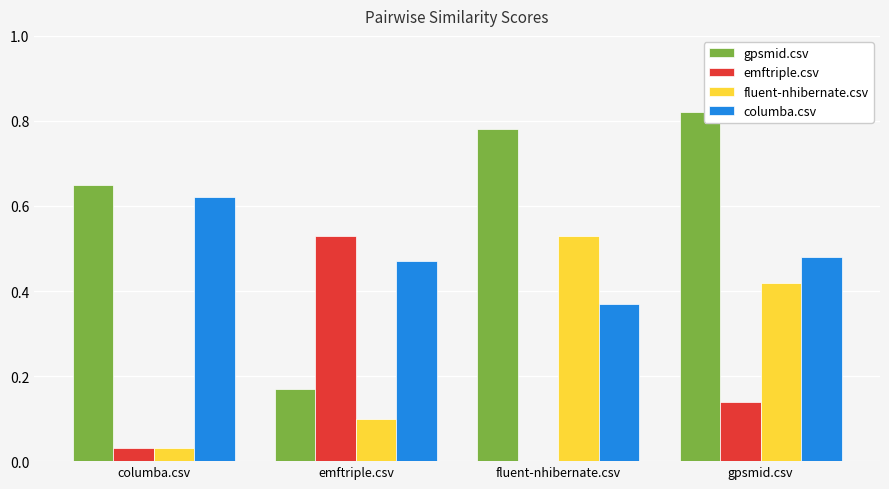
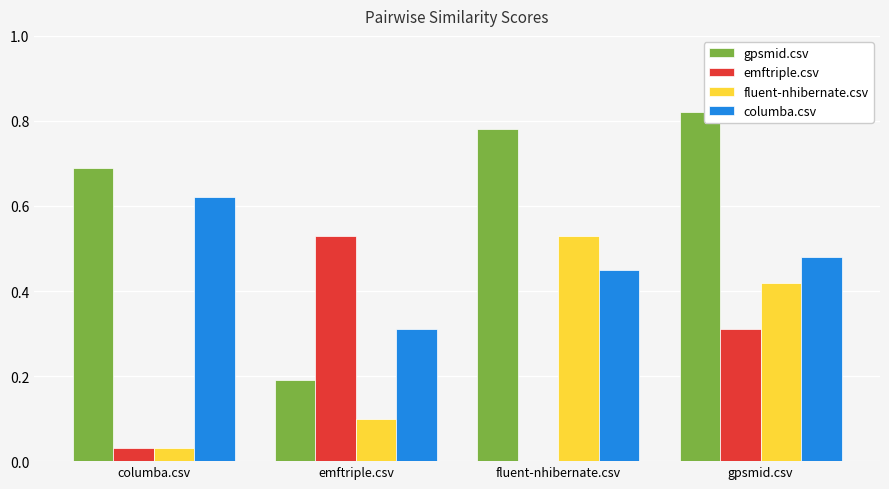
  {
    "gpsmid.csv": {
-     "columba.csv": 0.65,
-     "emftriple.csv": 0.17,
+     "columba.csv": 0.69,
+     "emftriple.csv": 0.19,
      "fluent-nhibernate.csv": 0.78,
      "gpsmid.csv": 0.82
    },
    "emftriple.csv": {
      "columba.csv": 0.03,
      "emftriple.csv": 0.53,
      "fluent-nhibernate.csv": 0.00,
-     "gpsmid.csv": 0.14
+     "gpsmid.csv": 0.31
    },
    "fluent-nhibernate.csv": {
      "columba.csv": 0.03,
      "emftriple.csv": 0.10,
      "fluent-nhibernate.csv": 0.53,
      "gpsmid.csv": 0.42
    },
    "columba.csv": {
      "columba.csv": 0.62,
-     "emftriple.csv": 0.47,
-     "fluent-nhibernate.csv": 0.37,
+     "emftriple.csv": 0.31,
+     "fluent-nhibernate.csv": 0.45,
      "gpsmid.csv": 0.48
    }
  }
